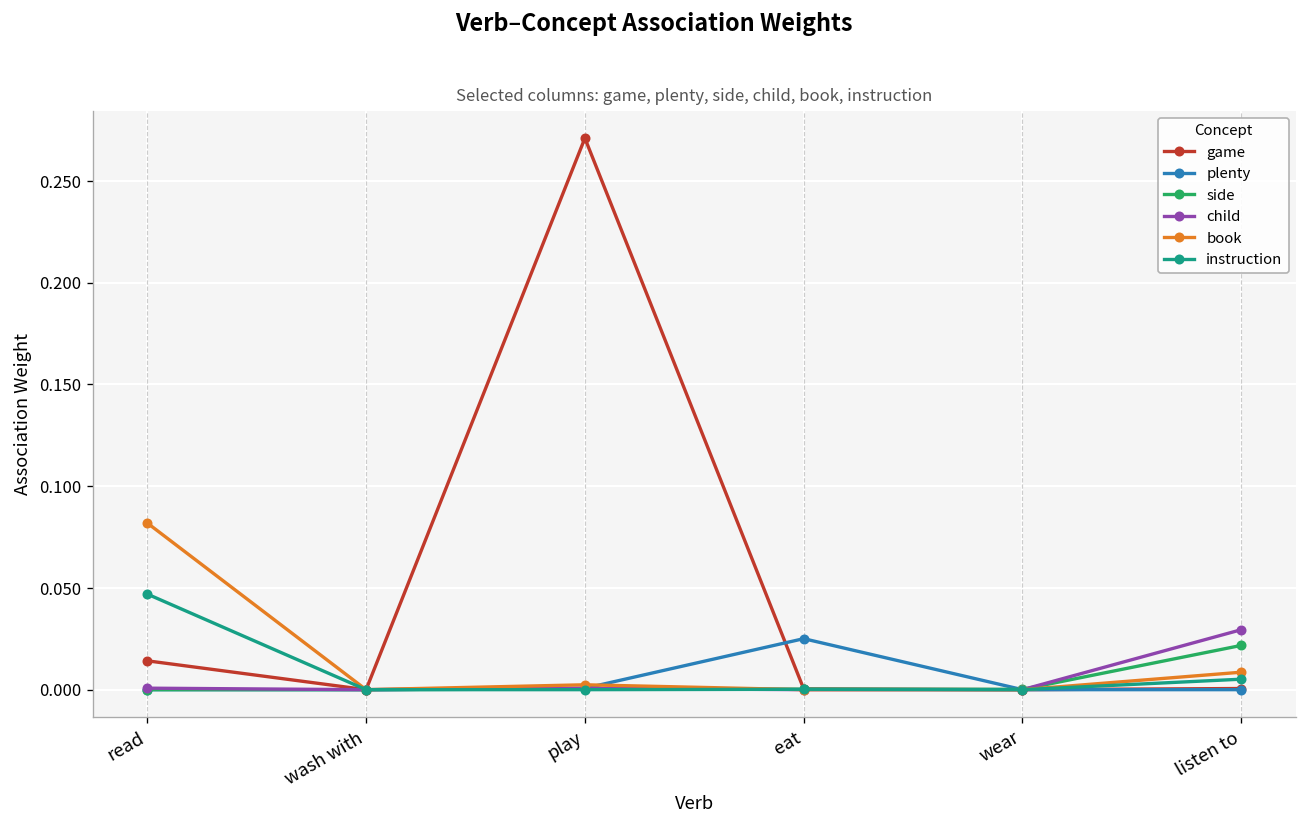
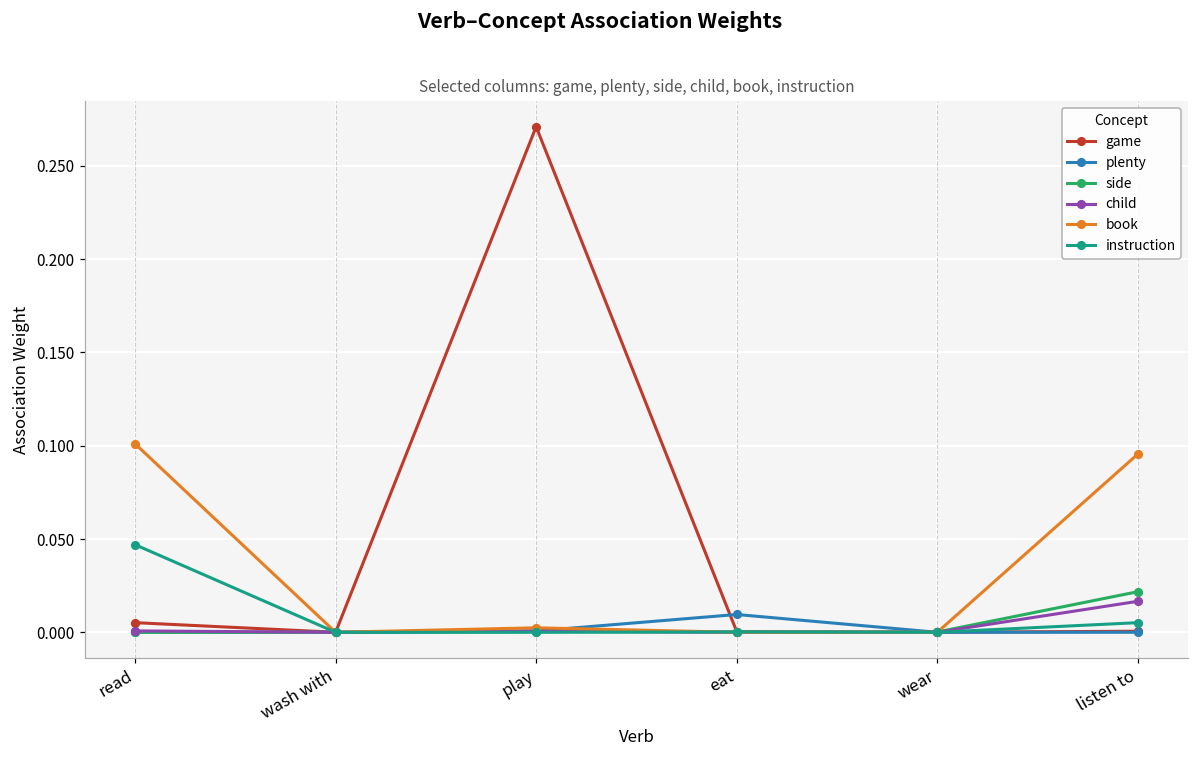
  {
    "game": {
-     "read": 0.014,
+     "read": 0.005,
      "play": 0.271
    },
    "plenty": {
-     "eat": 0.025
+     "eat": 0.010
    },
    "child": {
-     "listen to": 0.029
+     "listen to": 0.017
    },
    "book": {
-     "read": 0.082,
+     "read": 0.101,
      "play": 0.002,
-     "listen to": 0.009
+     "listen to": 0.096
    }
  }
